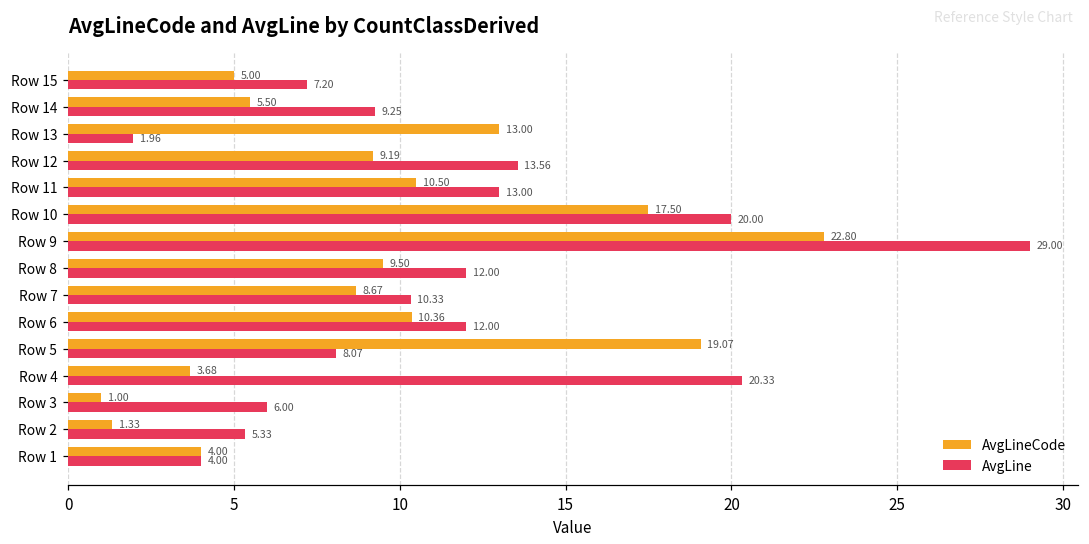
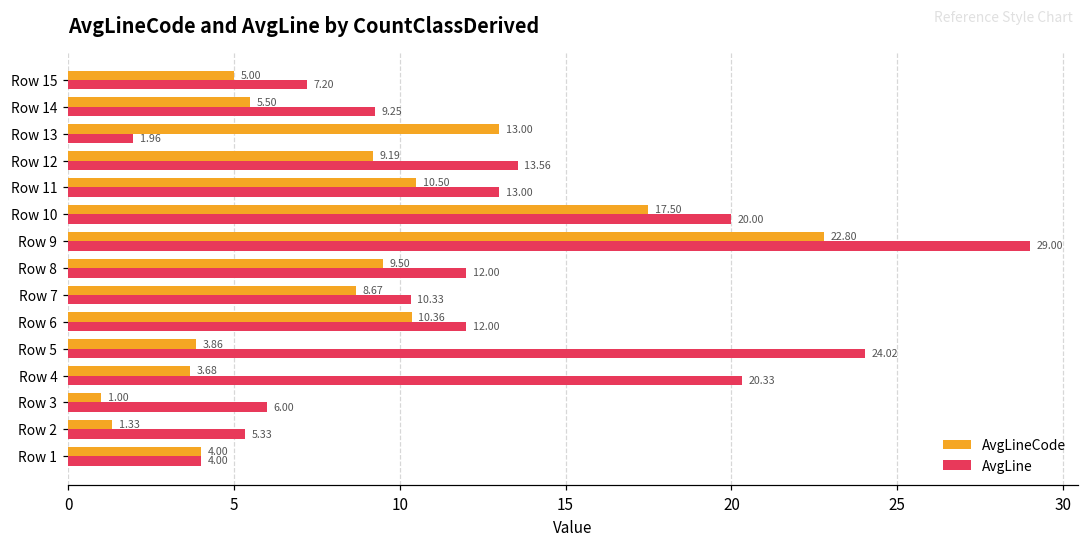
  {
    "AvgLineCode": {
      "Row 15": 5.00,
      "Row 14": 5.50,
      "Row 13": 13.00,
      "Row 12": 9.19,
      "Row 11": 10.50,
      "Row 10": 17.50,
      "Row 9": 22.80,
      "Row 8": 9.50,
      "Row 7": 8.67,
      "Row 6": 10.36,
-     "Row 5": 19.07,
+     "Row 5": 3.86,
      "Row 4": 3.68,
      "Row 3": 1.00,
      "Row 2": 1.33,
      "Row 1": 4.00
    },
    "AvgLine": {
      "Row 15": 7.20,
      "Row 14": 9.25,
      "Row 13": 1.96,
      "Row 12": 13.56,
      "Row 11": 13.00,
      "Row 10": 20.00,
      "Row 9": 29.00,
      "Row 8": 12.00,
      "Row 7": 10.33,
      "Row 6": 12.00,
-     "Row 5": 8.07,
+     "Row 5": 24.02,
      "Row 4": 20.33,
      "Row 3": 6.00,
      "Row 2": 5.33,
      "Row 1": 4.00
    }
  }
